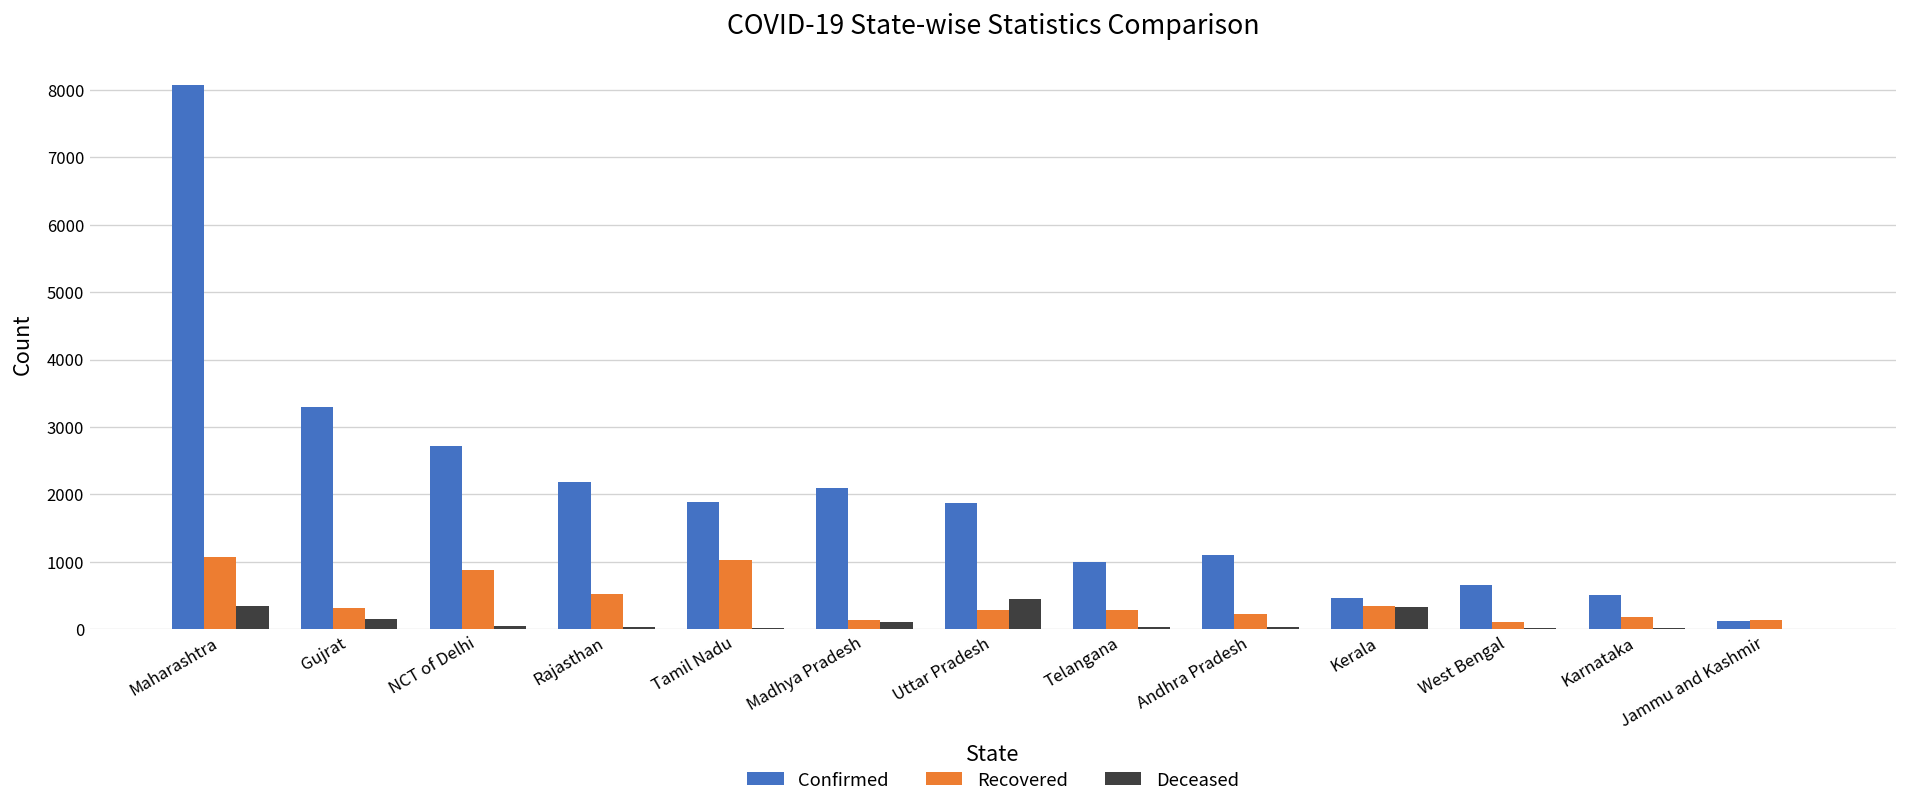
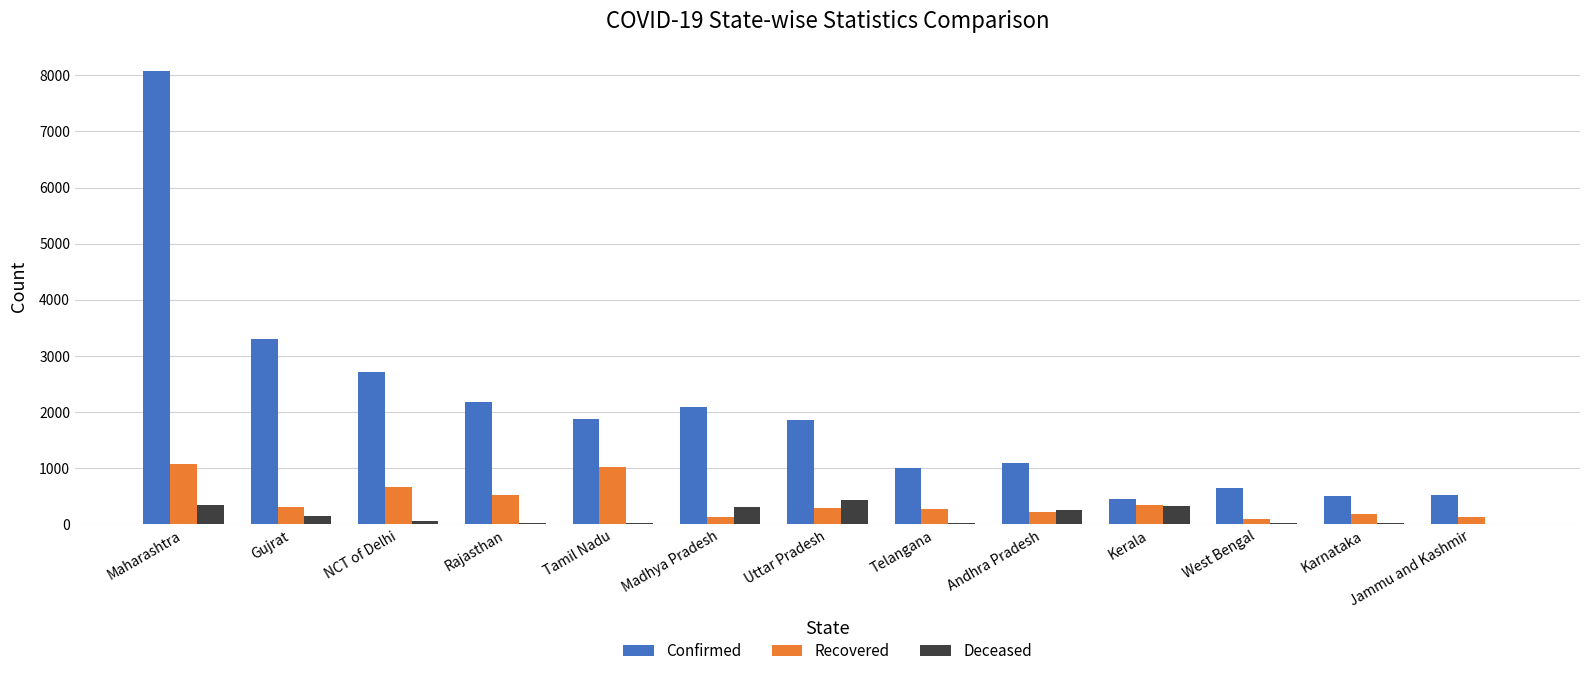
  {
    "Confirmed": {
      "Maharashtra": 8100,
      "Gujrat": 3300,
      "NCT of Delhi": 2700,
      "Rajasthan": 2200,
      "Tamil Nadu": 1900,
      "Madhya Pradesh": 2100,
      "Uttar Pradesh": 1900,
      "Telangana": 1000,
      "Andhra Pradesh": 1100,
      "Kerala": 500,
      "West Bengal": 600,
      "Karnataka": 500,
-     "Jammu and Kashmir": 100
+     "Jammu and Kashmir": 500
    },
    "Recovered": {
      "Maharashtra": 1100,
      "Gujrat": 300,
-     "NCT of Delhi": 900,
+     "NCT of Delhi": 700,
      "Rajasthan": 500,
      "Tamil Nadu": 1000,
      "Madhya Pradesh": 100,
      "Uttar Pradesh": 300,
      "Telangana": 300,
      "Andhra Pradesh": 200,
      "Kerala": 300,
      "West Bengal": 100,
      "Karnataka": 200,
      "Jammu and Kashmir": 100
    },
    "Deceased": {
      "Maharashtra": 300,
      "Gujrat": 200,
      "NCT of Delhi": 100,
-     "Madhya Pradesh": 100,
+     "Madhya Pradesh": 300,
      "Uttar Pradesh": 400,
-     "Andhra Pradesh": 0,
+     "Andhra Pradesh": 300,
      "Kerala": 300
    }
  }
